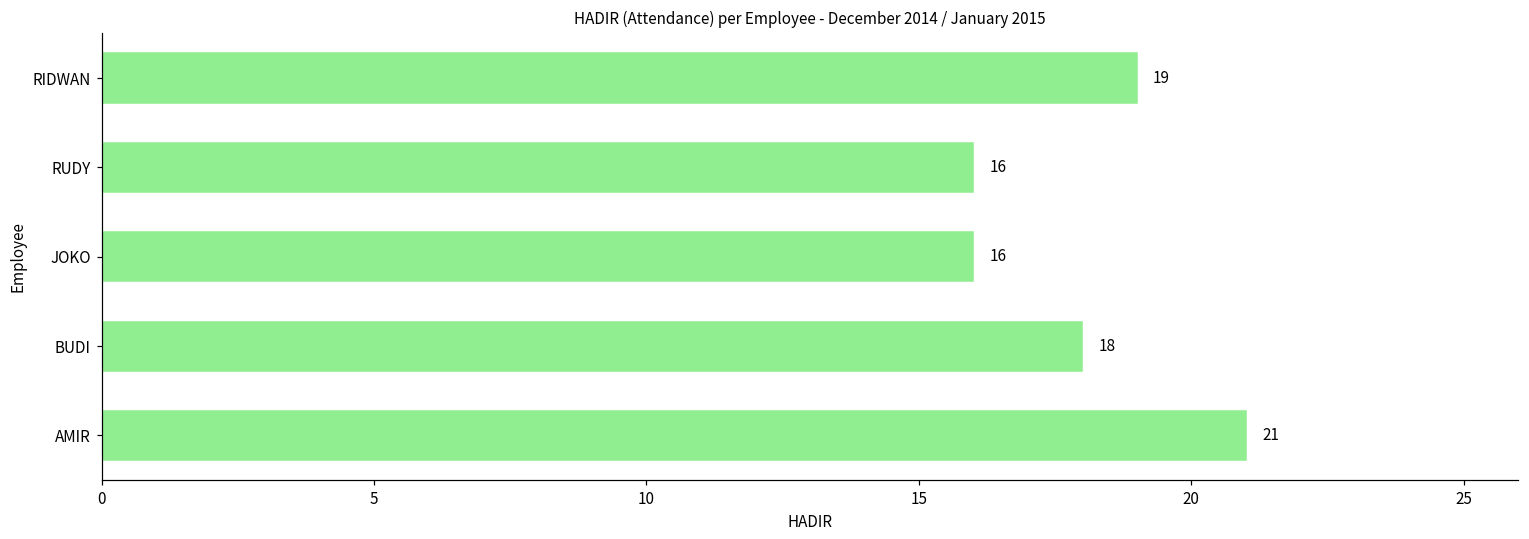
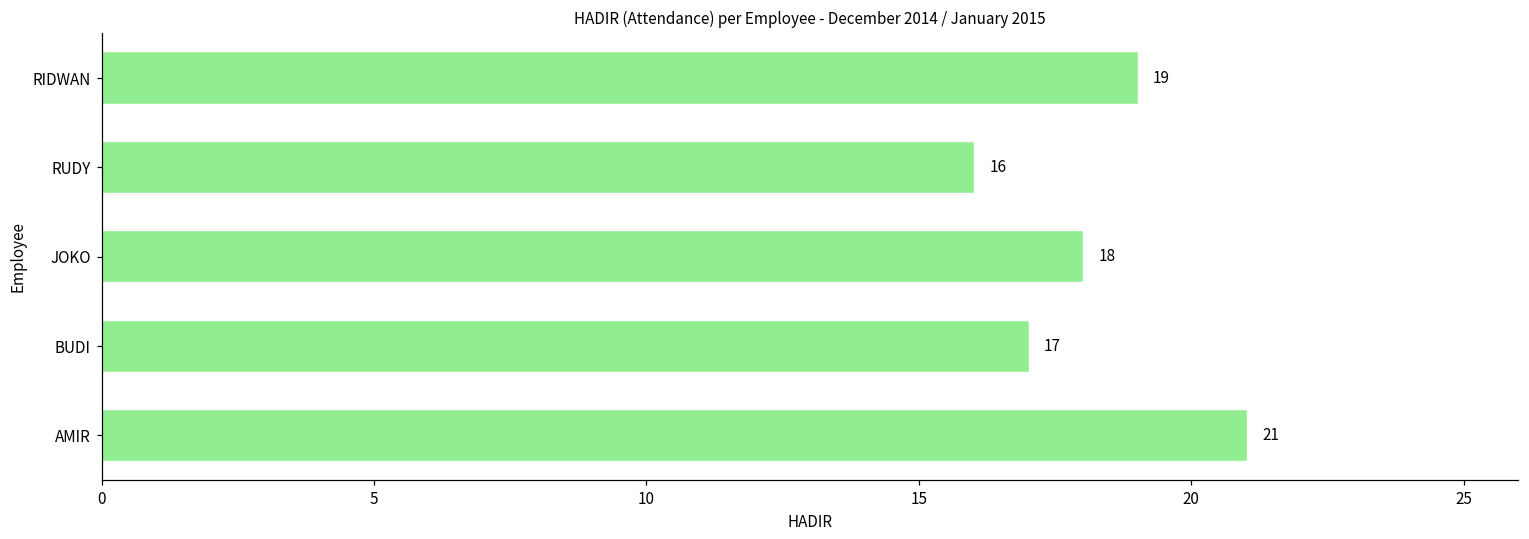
  {
    "RIDWAN": 19,
    "RUDY": 16,
-   "JOKO": 16,
-   "BUDI": 18,
+   "JOKO": 18,
+   "BUDI": 17,
    "AMIR": 21
  }
